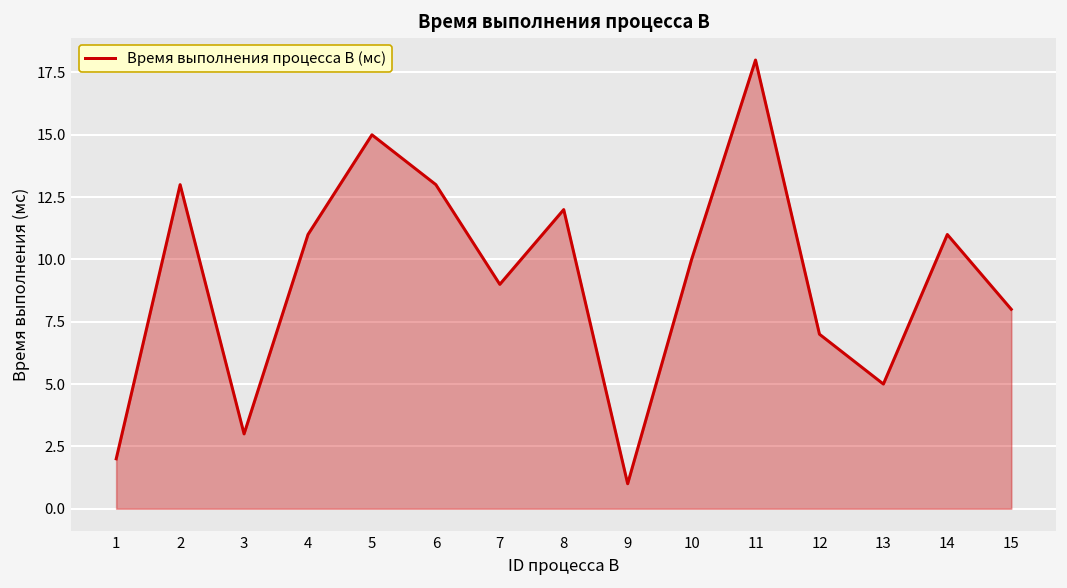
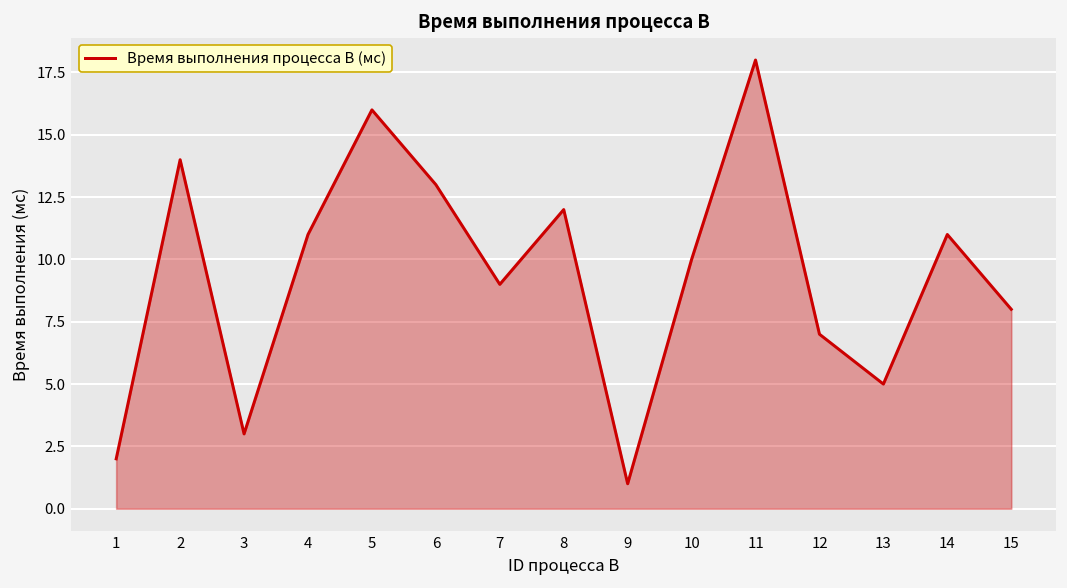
  {
    "1": 2,
-   "2": 13,
+   "2": 14,
    "3": 3,
    "4": 11,
-   "5": 15,
+   "5": 16,
    "6": 13,
    "7": 9,
    "8": 12,
    "9": 1,
    "10": 10,
    "11": 18,
    "12": 7,
    "13": 5,
    "14": 11,
    "15": 8
  }
